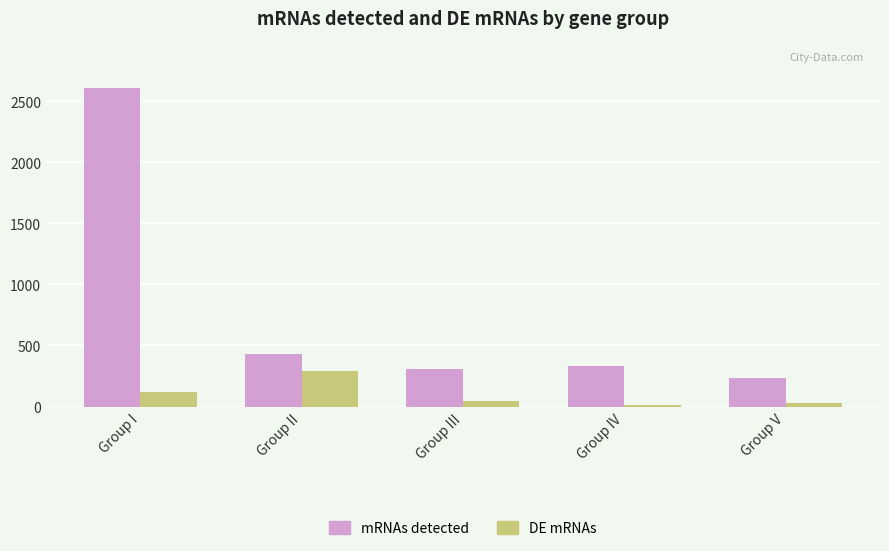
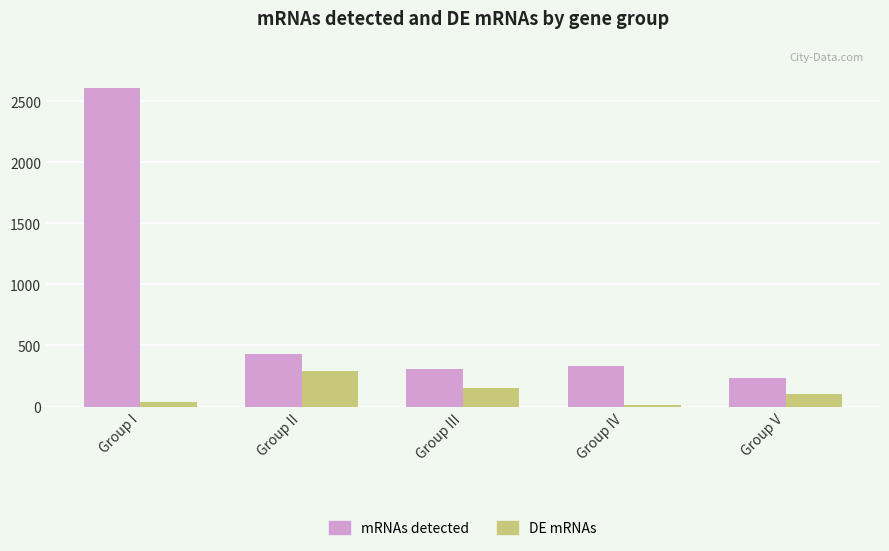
  {
    "mRNAs detected": {
      "Group I": 2610,
      "Group II": 430,
      "Group III": 310,
      "Group IV": 330,
      "Group V": 230
    },
    "DE mRNAs": {
-     "Group I": 120,
+     "Group I": 40,
      "Group II": 290,
-     "Group III": 50,
-     "Group V": 30
+     "Group III": 150,
+     "Group V": 100
    }
  }
